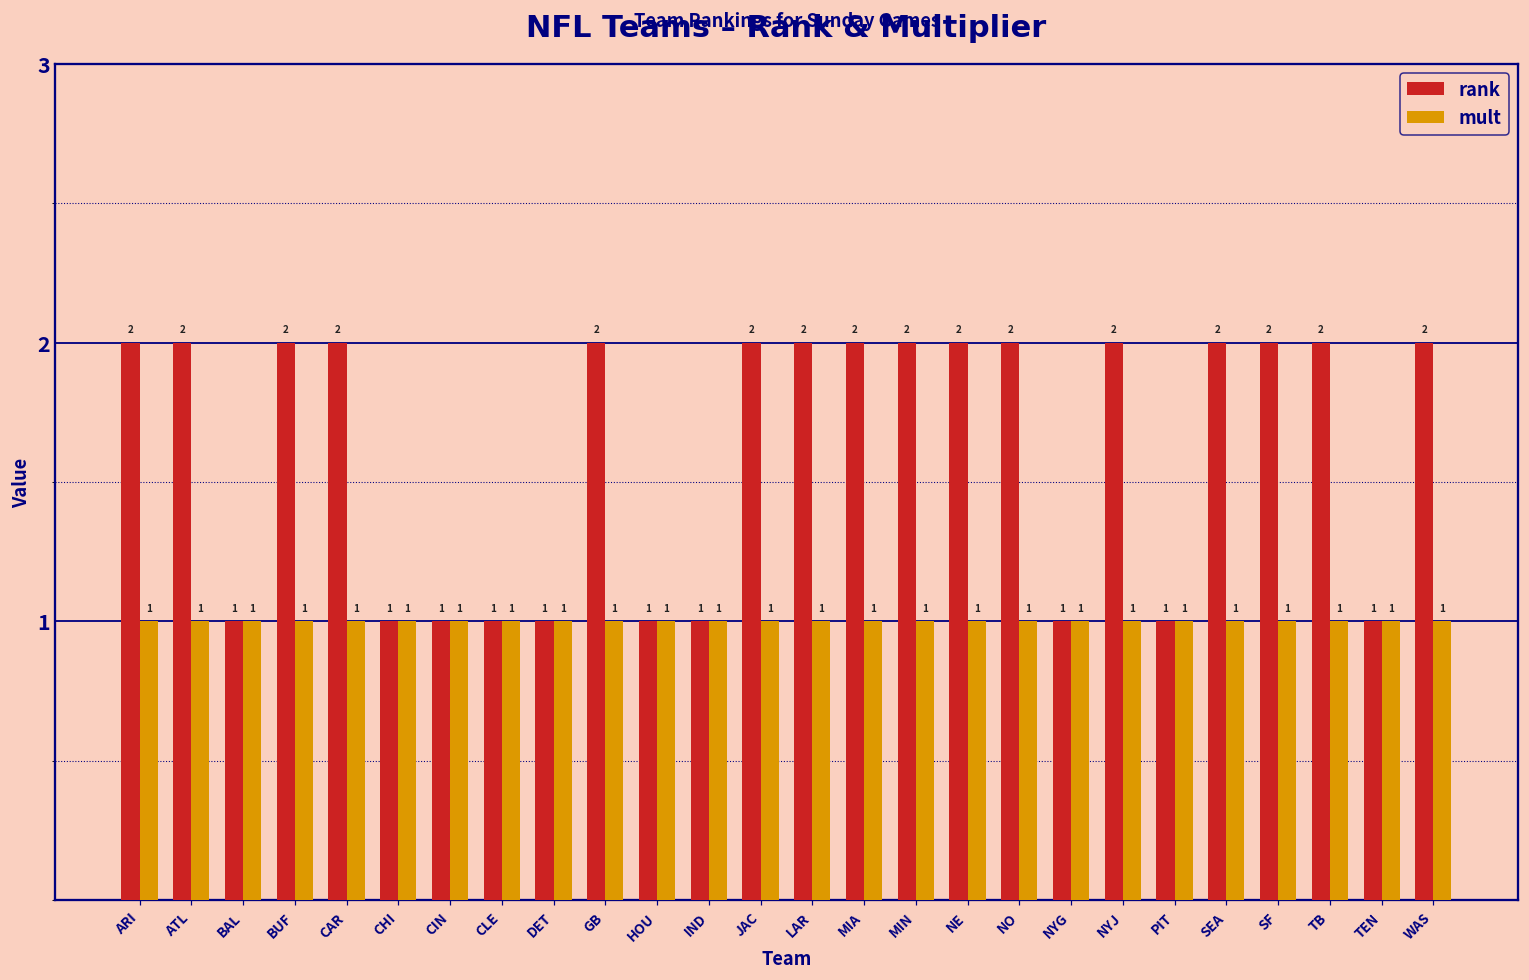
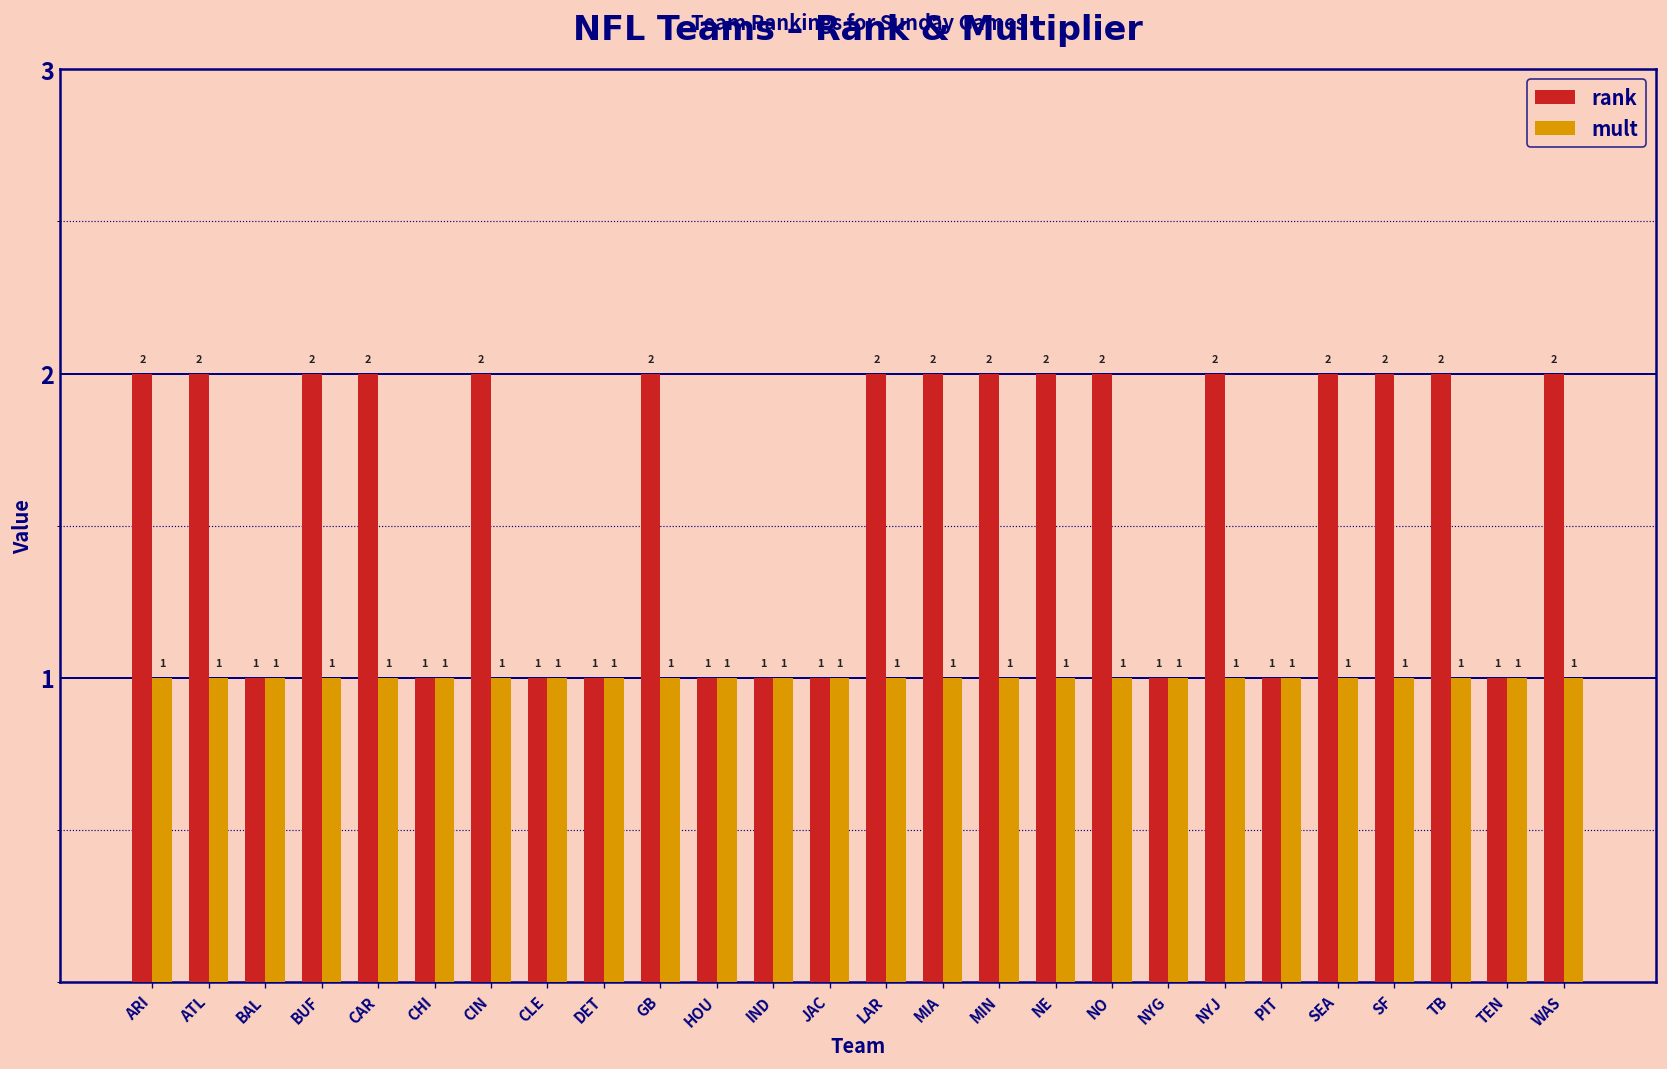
  {
    "rank": {
      "ARI": 2,
      "ATL": 2,
      "BAL": 1,
      "BUF": 2,
      "CAR": 2,
      "CHI": 1,
-     "CIN": 1,
+     "CIN": 2,
      "CLE": 1,
      "DET": 1,
      "GB": 2,
      "HOU": 1,
      "IND": 1,
-     "JAC": 2,
+     "JAC": 1,
      "LAR": 2,
      "MIA": 2,
      "MIN": 2,
      "NE": 2,
      "NO": 2,
      "NYG": 1,
      "NYJ": 2,
      "PIT": 1,
      "SEA": 2,
      "SF": 2,
      "TB": 2,
      "TEN": 1,
      "WAS": 2
    },
    "mult": {
      "ARI": 1,
      "ATL": 1,
      "BAL": 1,
      "BUF": 1,
      "CAR": 1,
      "CHI": 1,
      "CIN": 1,
      "CLE": 1,
      "DET": 1,
      "GB": 1,
      "HOU": 1,
      "IND": 1,
      "JAC": 1,
      "LAR": 1,
      "MIA": 1,
      "MIN": 1,
      "NE": 1,
      "NO": 1,
      "NYG": 1,
      "NYJ": 1,
      "PIT": 1,
      "SEA": 1,
      "SF": 1,
      "TB": 1,
      "TEN": 1,
      "WAS": 1
    }
  }
